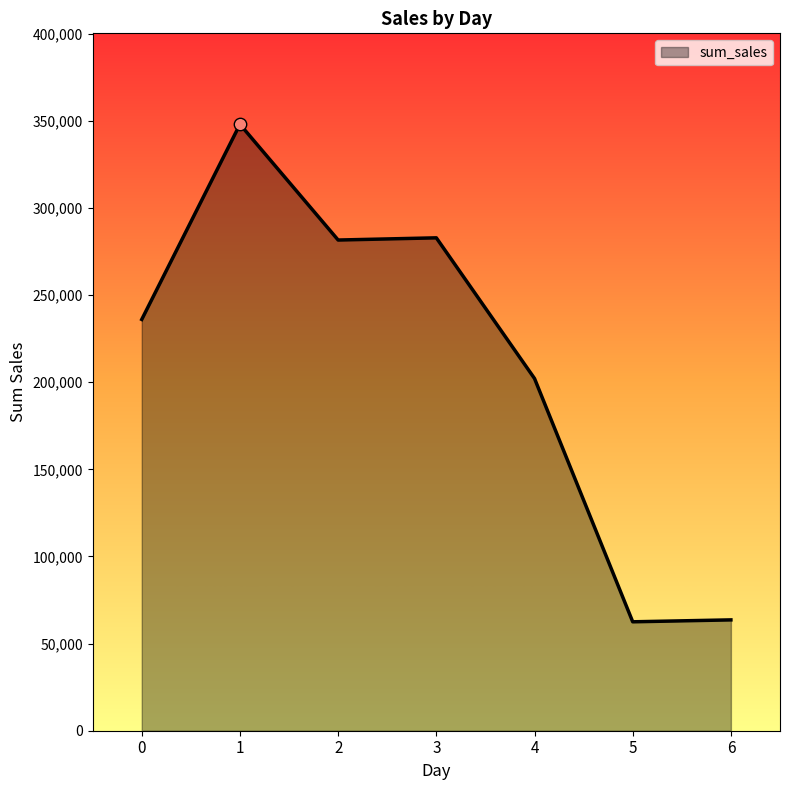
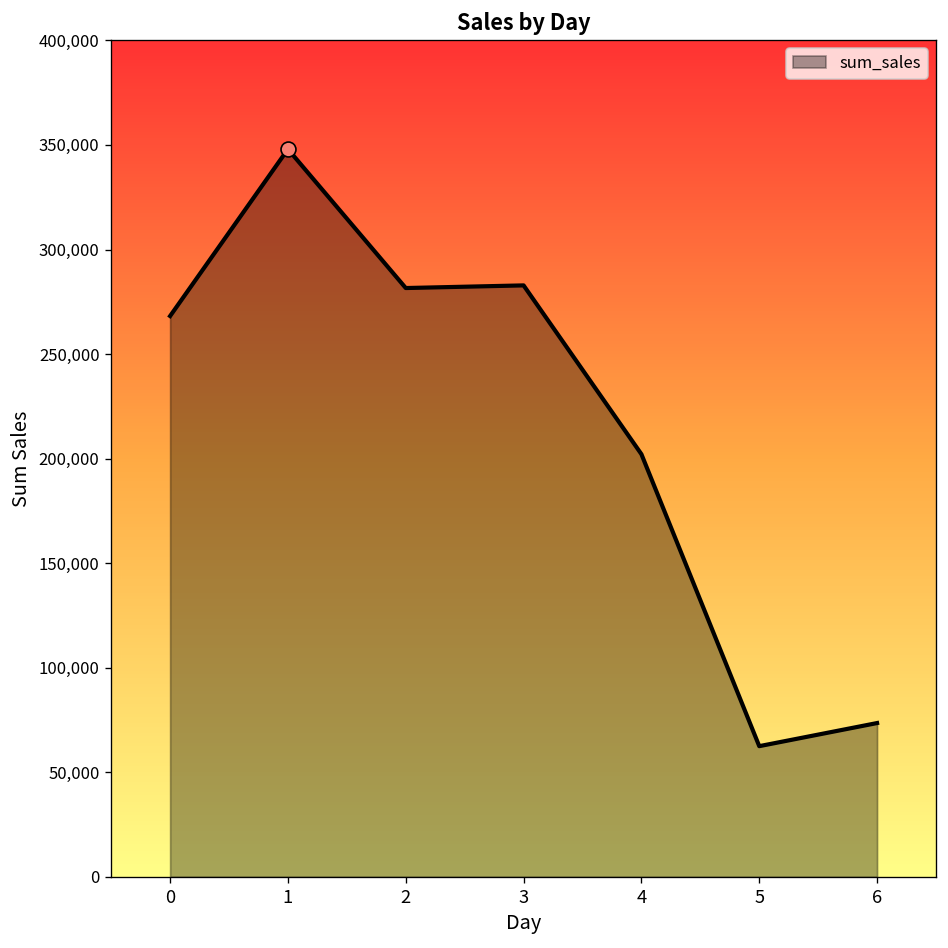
  {
    "sum_sales": {
-     "0": "236,000",
+     "0": "268,000",
      "2": "282,000",
      "3": "283,000",
      "4": "202,000",
      "5": "63,000",
-     "6": "64,000"
+     "6": "74,000"
    }
  }
